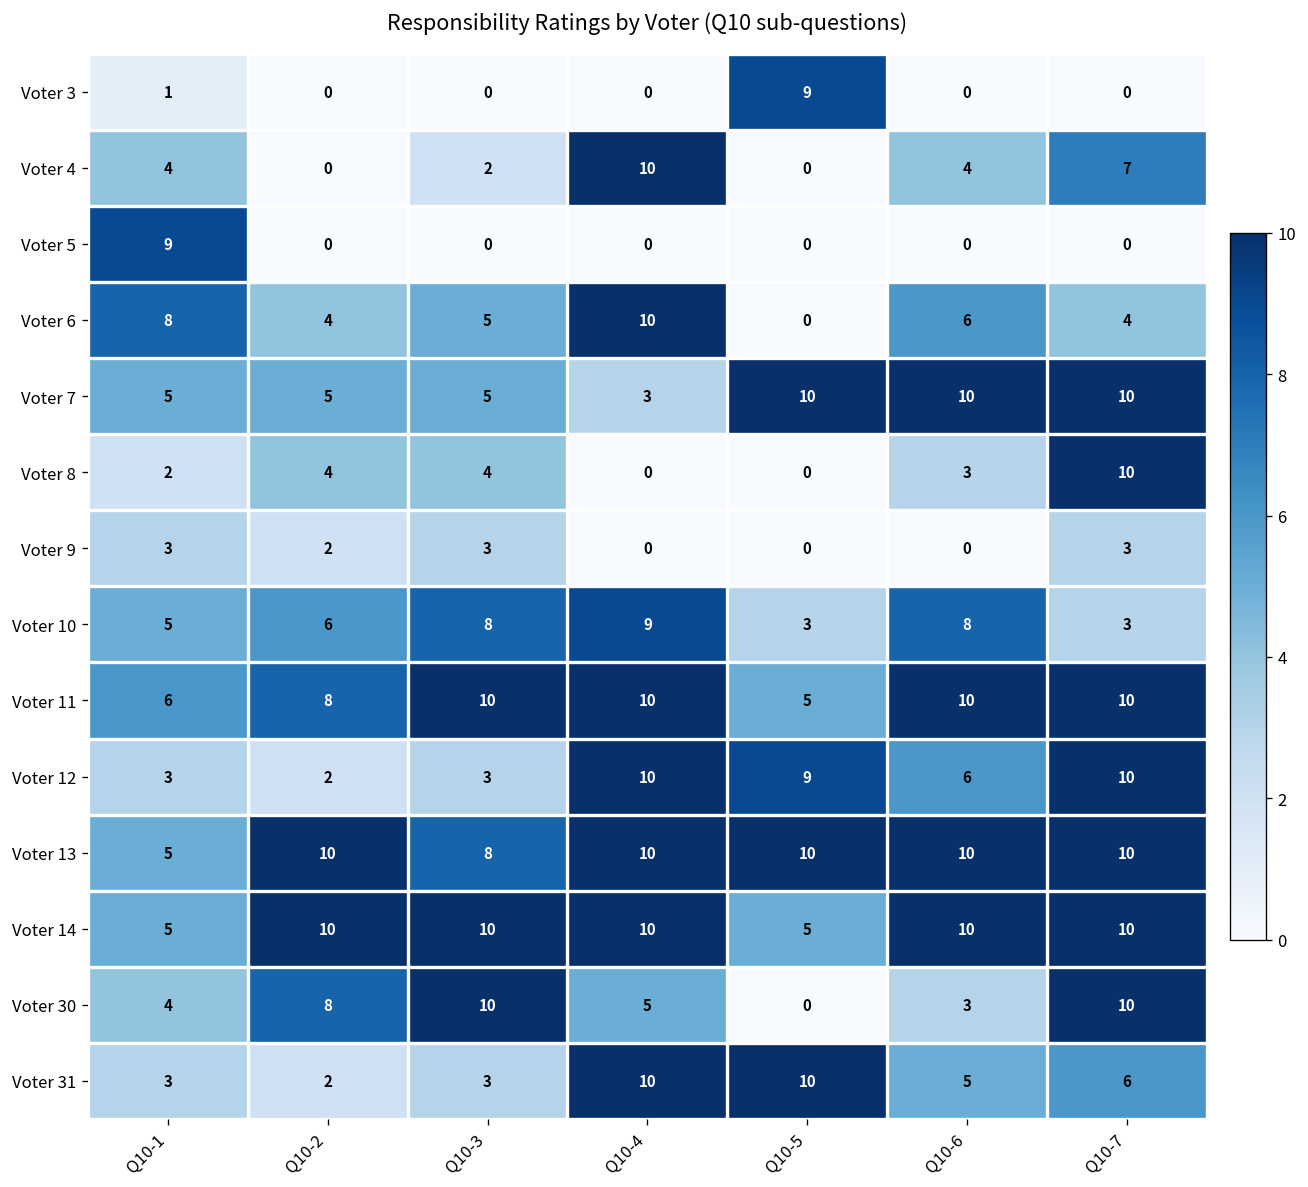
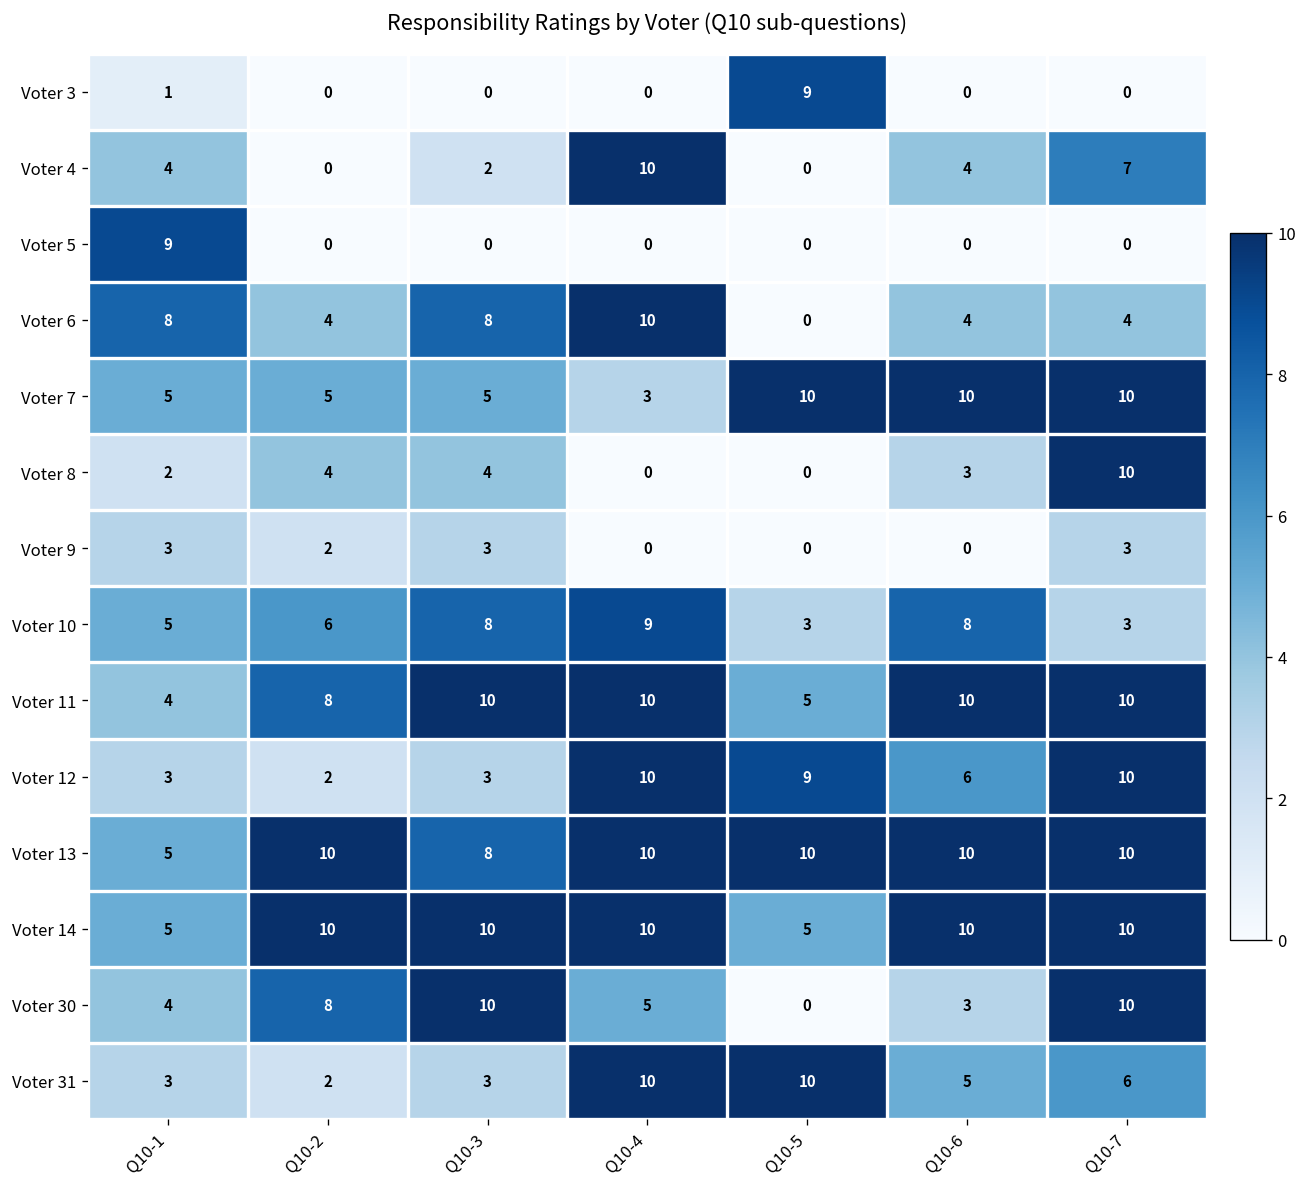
  {
    "Voter 3": {
      "Q10-1": 1,
      "Q10-2": 0,
      "Q10-3": 0,
      "Q10-4": 0,
      "Q10-5": 9,
      "Q10-6": 0,
      "Q10-7": 0
    },
    "Voter 4": {
      "Q10-1": 4,
      "Q10-2": 0,
      "Q10-3": 2,
      "Q10-4": 10,
      "Q10-5": 0,
      "Q10-6": 4,
      "Q10-7": 7
    },
    "Voter 5": {
      "Q10-1": 9,
      "Q10-2": 0,
      "Q10-3": 0,
      "Q10-4": 0,
      "Q10-5": 0,
      "Q10-6": 0,
      "Q10-7": 0
    },
    "Voter 6": {
      "Q10-1": 8,
      "Q10-2": 4,
-     "Q10-3": 5,
+     "Q10-3": 8,
      "Q10-4": 10,
      "Q10-5": 0,
-     "Q10-6": 6,
+     "Q10-6": 4,
      "Q10-7": 4
    },
    "Voter 7": {
      "Q10-1": 5,
      "Q10-2": 5,
      "Q10-3": 5,
      "Q10-4": 3,
      "Q10-5": 10,
      "Q10-6": 10,
      "Q10-7": 10
    },
    "Voter 8": {
      "Q10-1": 2,
      "Q10-2": 4,
      "Q10-3": 4,
      "Q10-4": 0,
      "Q10-5": 0,
      "Q10-6": 3,
      "Q10-7": 10
    },
    "Voter 9": {
      "Q10-1": 3,
      "Q10-2": 2,
      "Q10-3": 3,
      "Q10-4": 0,
      "Q10-5": 0,
      "Q10-6": 0,
      "Q10-7": 3
    },
    "Voter 10": {
      "Q10-1": 5,
      "Q10-2": 6,
      "Q10-3": 8,
      "Q10-4": 9,
      "Q10-5": 3,
      "Q10-6": 8,
      "Q10-7": 3
    },
    "Voter 11": {
-     "Q10-1": 6,
+     "Q10-1": 4,
      "Q10-2": 8,
      "Q10-3": 10,
      "Q10-4": 10,
      "Q10-5": 5,
      "Q10-6": 10,
      "Q10-7": 10
    },
    "Voter 12": {
      "Q10-1": 3,
      "Q10-2": 2,
      "Q10-3": 3,
      "Q10-4": 10,
      "Q10-5": 9,
      "Q10-6": 6,
      "Q10-7": 10
    },
    "Voter 13": {
      "Q10-1": 5,
      "Q10-2": 10,
      "Q10-3": 8,
      "Q10-4": 10,
      "Q10-5": 10,
      "Q10-6": 10,
      "Q10-7": 10
    },
    "Voter 14": {
      "Q10-1": 5,
      "Q10-2": 10,
      "Q10-3": 10,
      "Q10-4": 10,
      "Q10-5": 5,
      "Q10-6": 10,
      "Q10-7": 10
    },
    "Voter 30": {
      "Q10-1": 4,
      "Q10-2": 8,
      "Q10-3": 10,
      "Q10-4": 5,
      "Q10-5": 0,
      "Q10-6": 3,
      "Q10-7": 10
    },
    "Voter 31": {
      "Q10-1": 3,
      "Q10-2": 2,
      "Q10-3": 3,
      "Q10-4": 10,
      "Q10-5": 10,
      "Q10-6": 5,
      "Q10-7": 6
    }
  }
